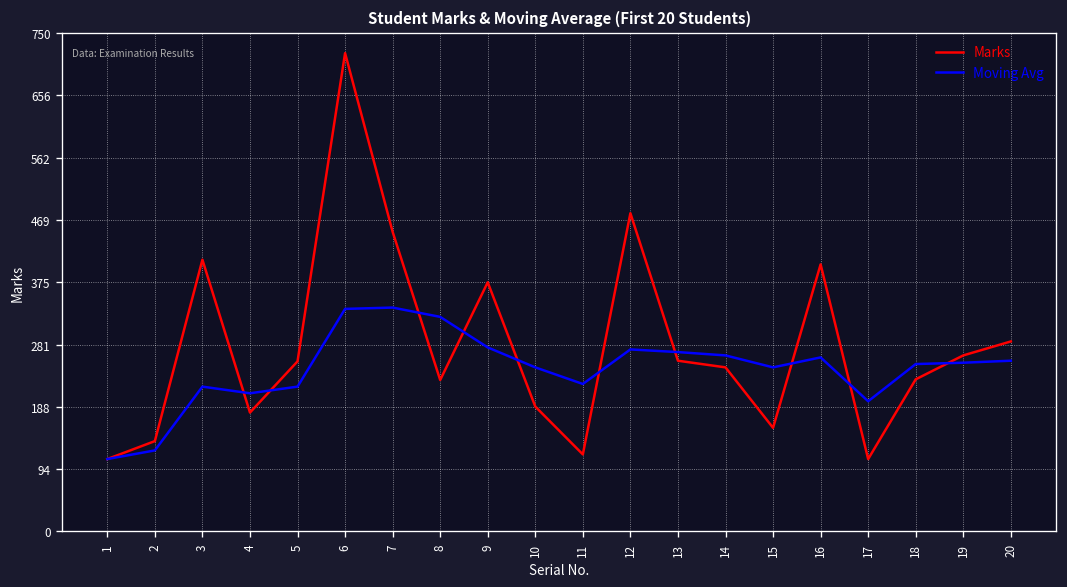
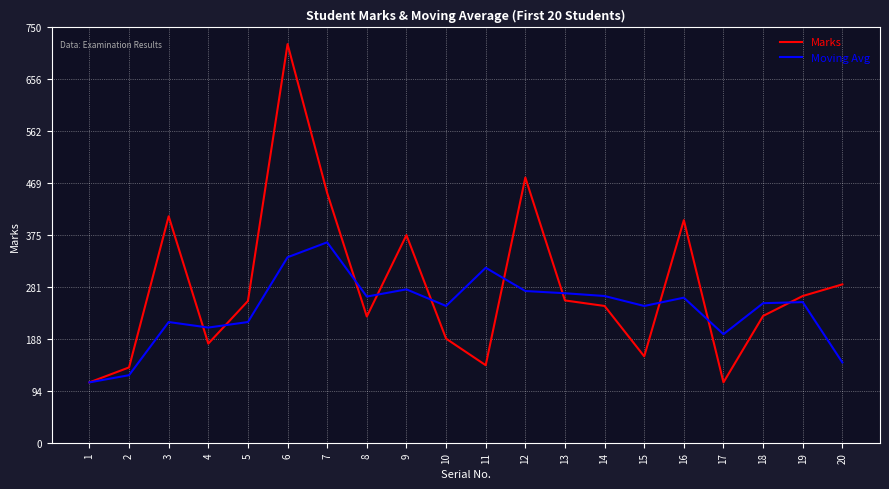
  {
    "Marks": {
      "2": 140,
      "3": 410,
      "4": 180,
      "5": 260,
      "6": 720,
      "7": 450,
      "8": 230,
      "9": 380,
      "10": 190,
-     "11": 120,
+     "11": 140,
      "12": 480,
      "13": 260,
      "14": 250,
      "15": 160,
      "16": 400,
      "17": 110,
      "18": 230,
      "19": 270,
      "20": 290
    },
    "Moving Avg": {
      "2": 120,
      "3": 220,
      "4": 210,
      "5": 220,
      "6": 340,
-     "7": 340,
-     "8": 320,
+     "7": 360,
+     "8": 260,
      "9": 280,
      "10": 250,
-     "11": 220,
+     "11": 320,
      "12": 270,
      "13": 270,
      "14": 270,
      "15": 250,
      "16": 260,
      "17": 200,
      "18": 250,
      "19": 250,
-     "20": 260
+     "20": 150
    }
  }
